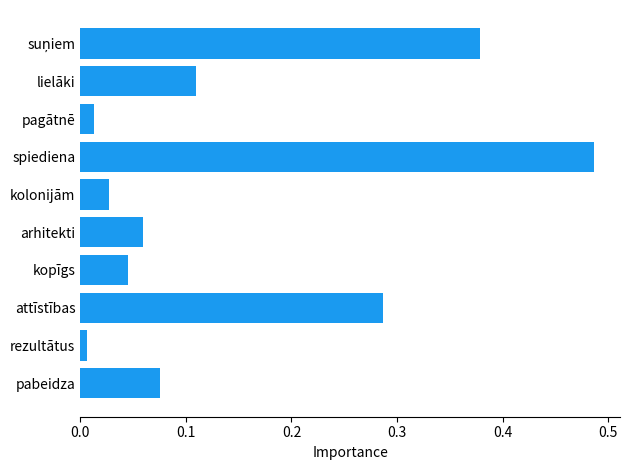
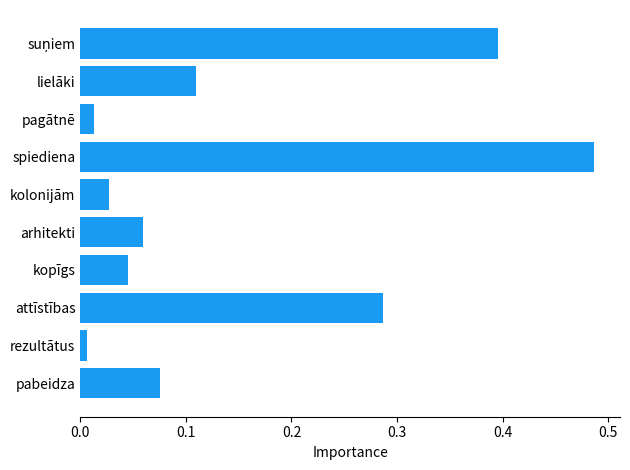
  {
-   "suņiem": 0.379,
+   "suņiem": 0.396,
    "lielāki": 0.109,
    "pagātnē": 0.013,
    "spiediena": 0.487,
    "kolonijām": 0.027,
    "arhitekti": 0.059,
    "kopīgs": 0.045,
    "attīstības": 0.286,
    "rezultātus": 0.006,
    "pabeidza": 0.076
  }
